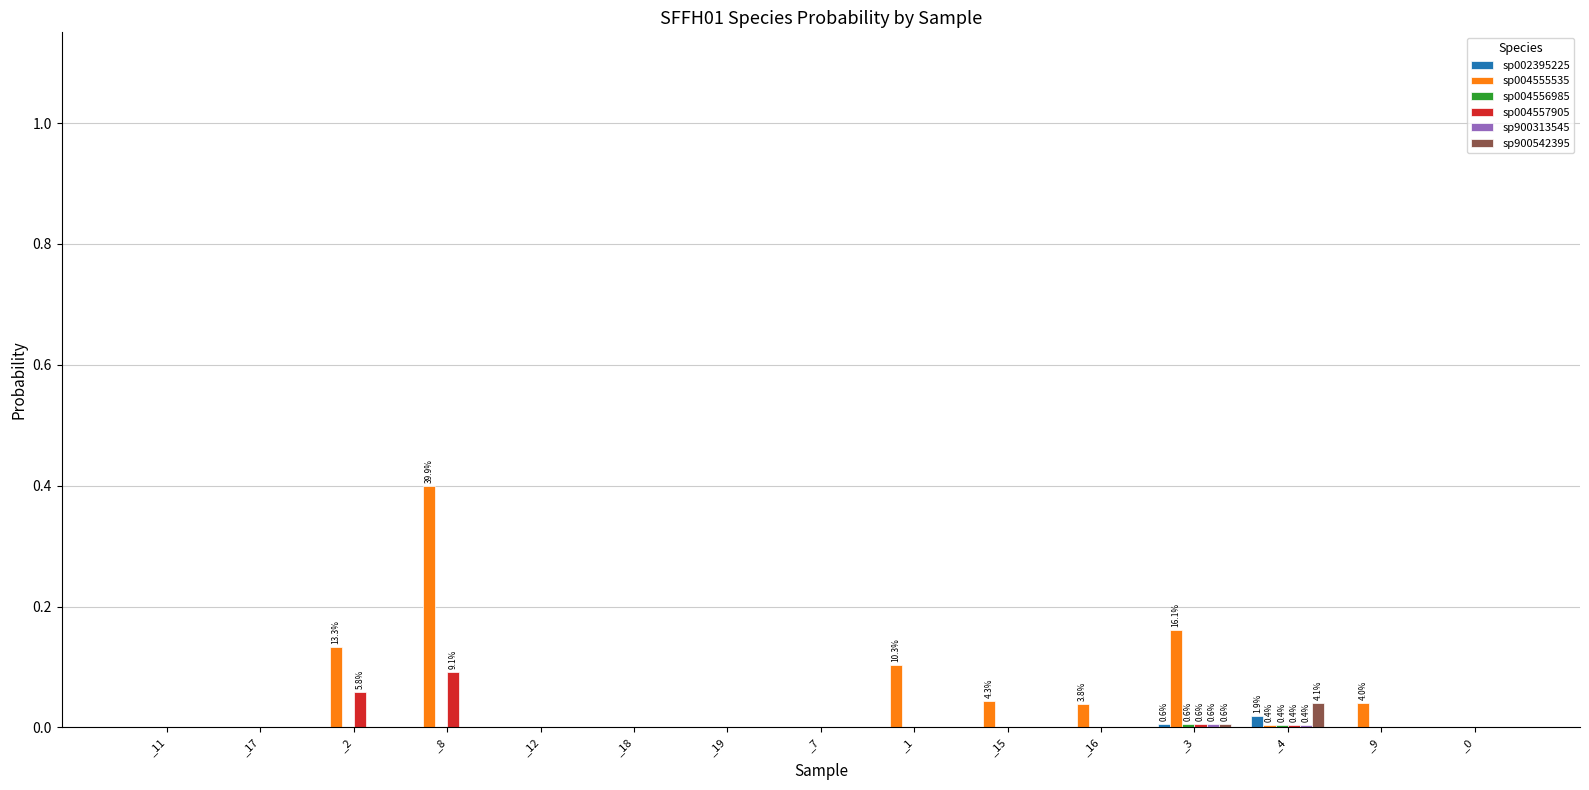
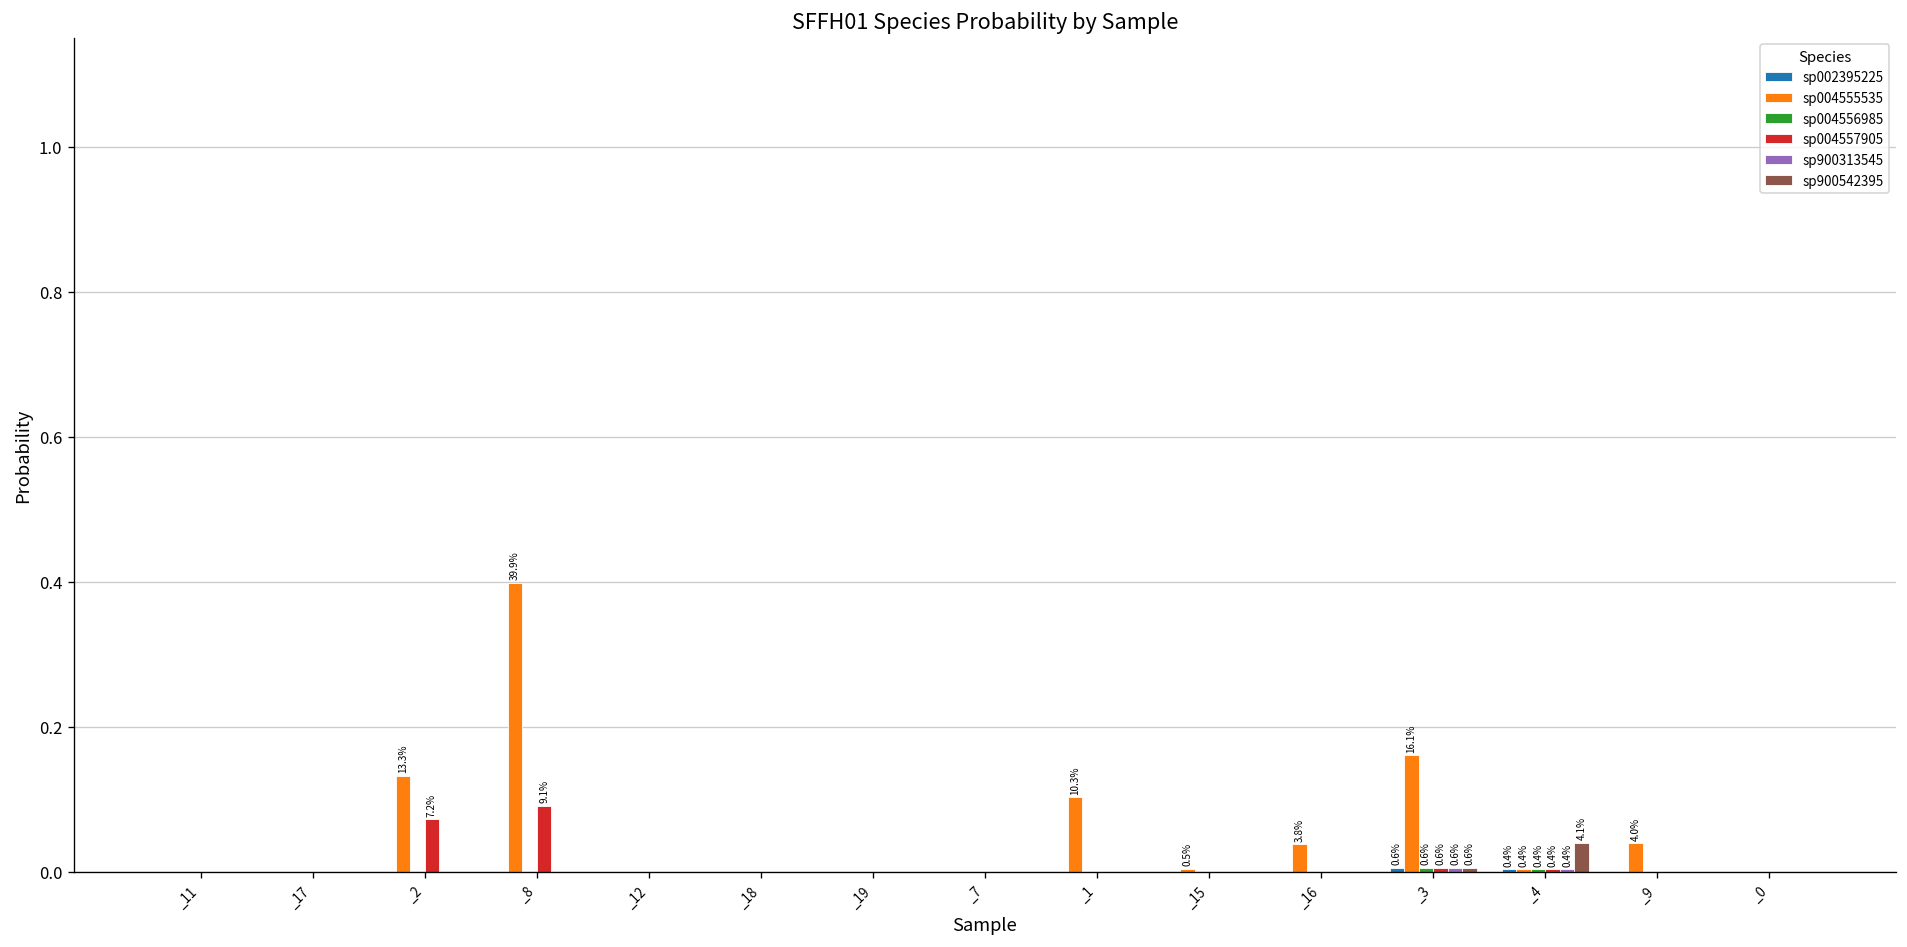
  {
    "sp002395225": {
      "_3": "0.6%",
-     "_4": "1.9%"
+     "_4": "0.4%"
    },
    "sp004555535": {
      "_2": "13.3%",
      "_8": "39.9%",
      "_1": "10.3%",
-     "_15": "4.3%",
+     "_15": "0.5%",
      "_16": "3.8%",
      "_3": "16.1%",
      "_4": "0.4%",
      "_9": "4.0%"
    },
    "sp004556985": {
      "_3": "0.6%",
      "_4": "0.4%"
    },
    "sp004557905": {
-     "_2": "5.8%",
+     "_2": "7.2%",
      "_8": "9.1%",
      "_3": "0.6%",
      "_4": "0.4%"
    },
    "sp900313545": {
      "_3": "0.6%",
      "_4": "0.4%"
    },
    "sp900542395": {
      "_3": "0.6%",
      "_4": "4.1%"
    }
  }
